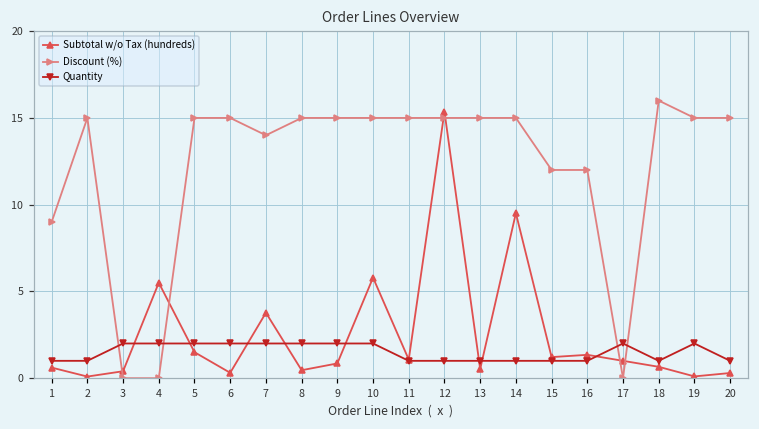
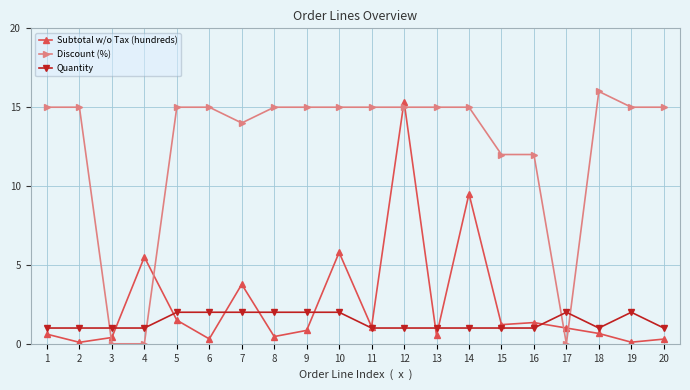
  {
    "Subtotal w/o Tax (hundreds)": {
      "1": 0.6,
      "2": 0,
      "3": 0.4,
      "4": 5.5,
      "5": 1.5,
      "6": 0.3,
      "7": 3.8,
      "8": 0.5,
      "9": 1,
      "10": 5.8,
      "12": 15.4,
      "13": 0.5,
      "14": 9.5,
      "15": 1.2,
      "16": 1.3,
      "17": 1,
      "18": 0.7,
      "19": 0,
      "20": 0.3
    },
    "Discount (%)": {
-     "1": 9,
+     "1": 15,
      "2": 15,
      "3": 0,
      "4": 0,
      "5": 15,
      "6": 15,
      "7": 14,
      "8": 15,
      "9": 15,
      "10": 15,
      "11": 15,
      "12": 15,
      "13": 15,
      "14": 15,
      "15": 12,
      "16": 12,
      "17": 0,
      "18": 16,
      "19": 15,
      "20": 15
    },
    "Quantity": {
      "1": 1,
      "2": 1,
-     "3": 2,
-     "4": 2,
+     "3": 1,
+     "4": 1,
      "5": 2,
      "6": 2,
      "7": 2,
      "8": 2,
      "9": 2,
      "10": 2,
      "12": 1,
      "13": 1,
      "14": 1,
      "15": 1,
      "16": 1,
      "17": 2,
      "18": 1,
      "19": 2,
      "20": 1
    }
  }
